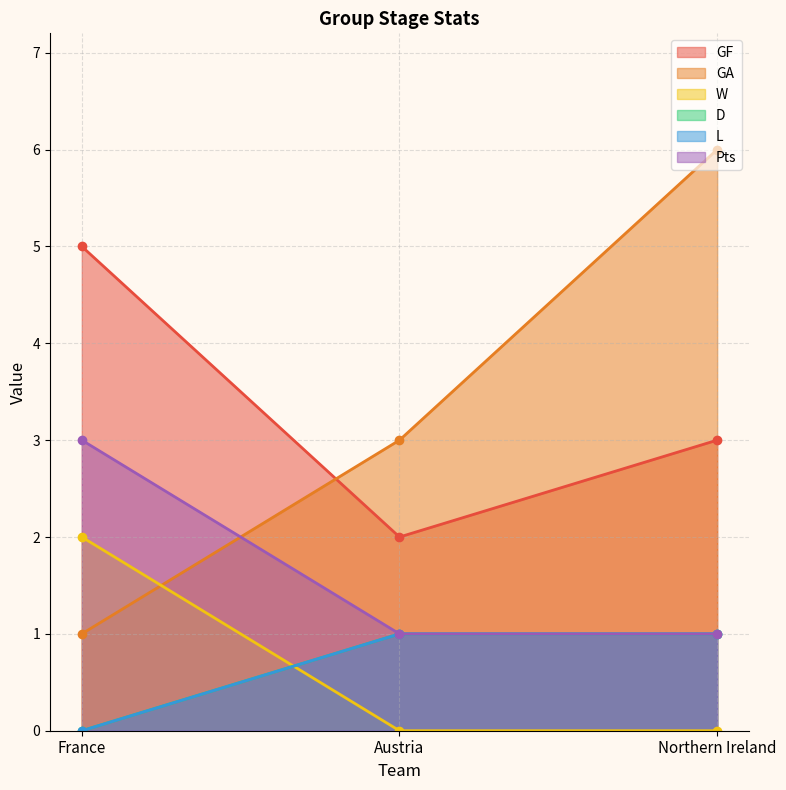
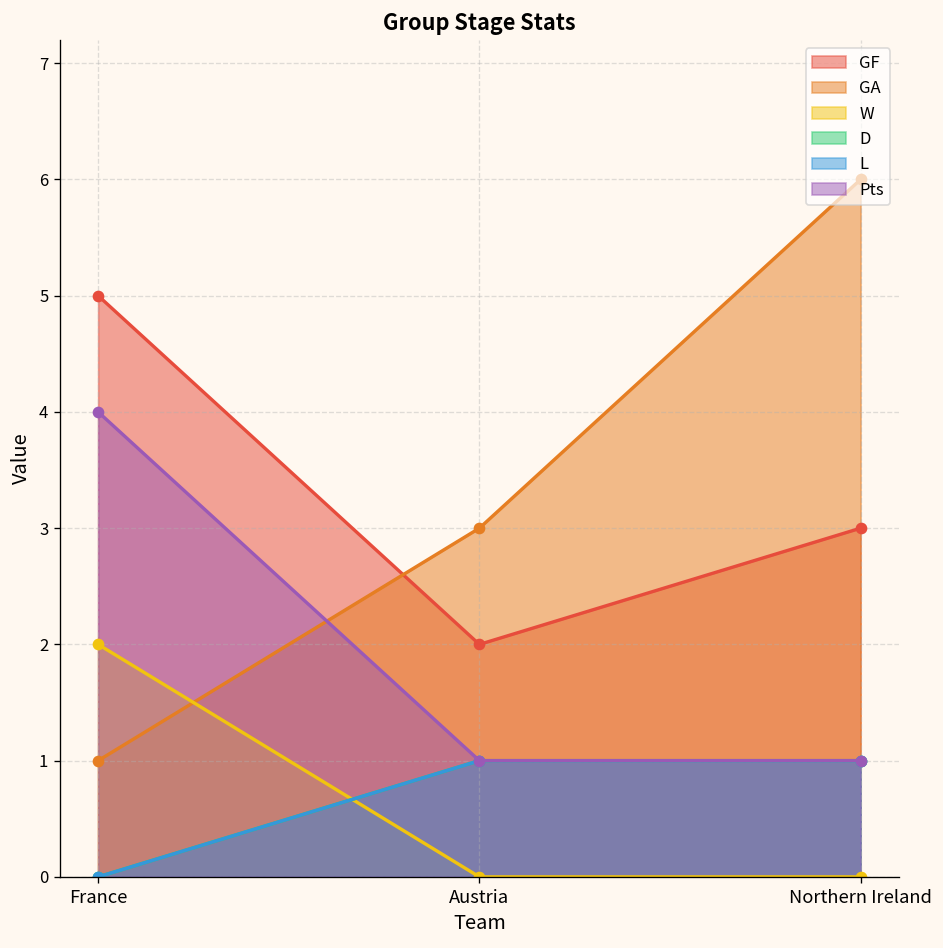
  {
    "L": {
      "France": 0
    },
    "Pts": {
-     "France": 3
+     "France": 4
    }
  }
